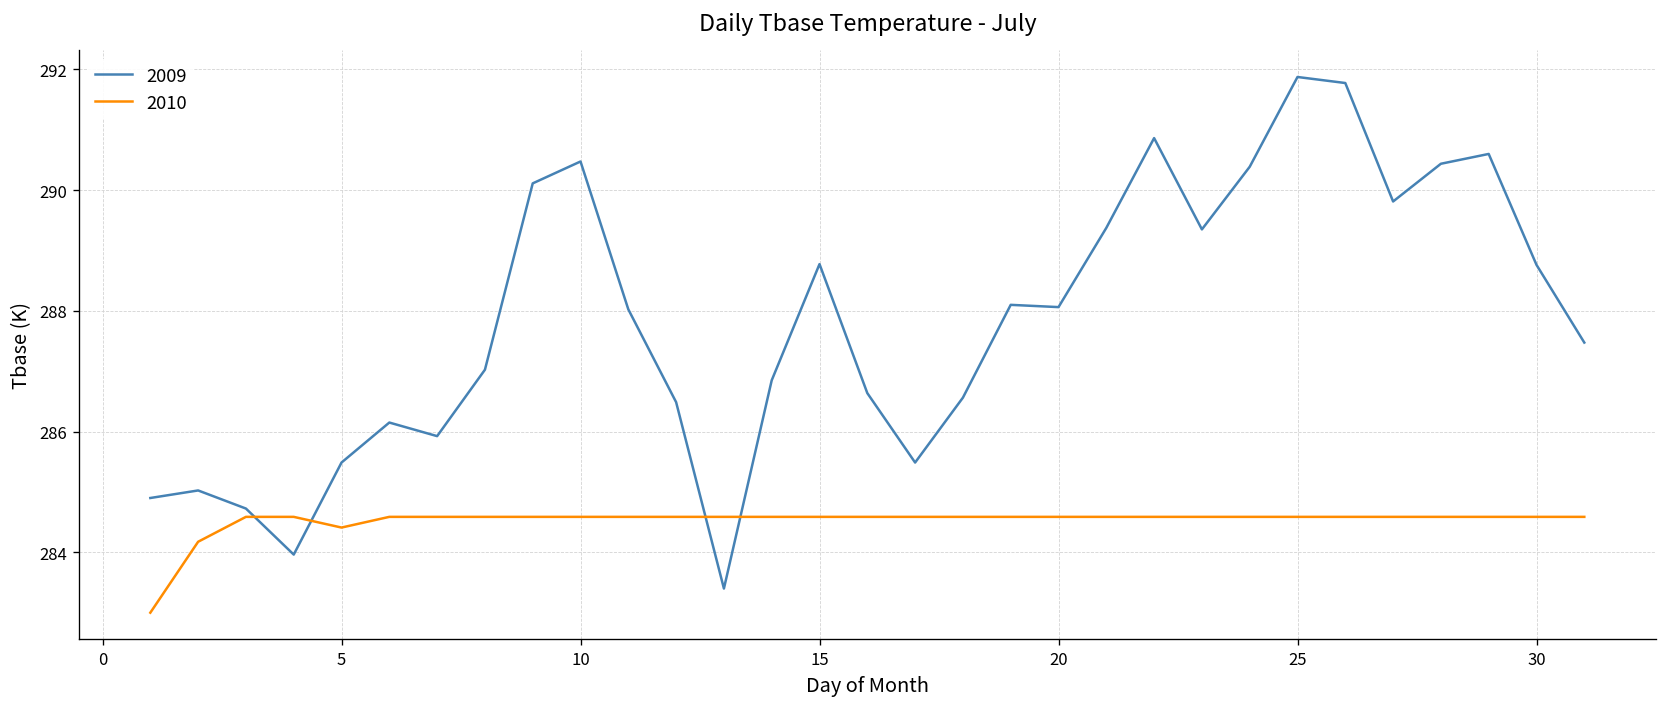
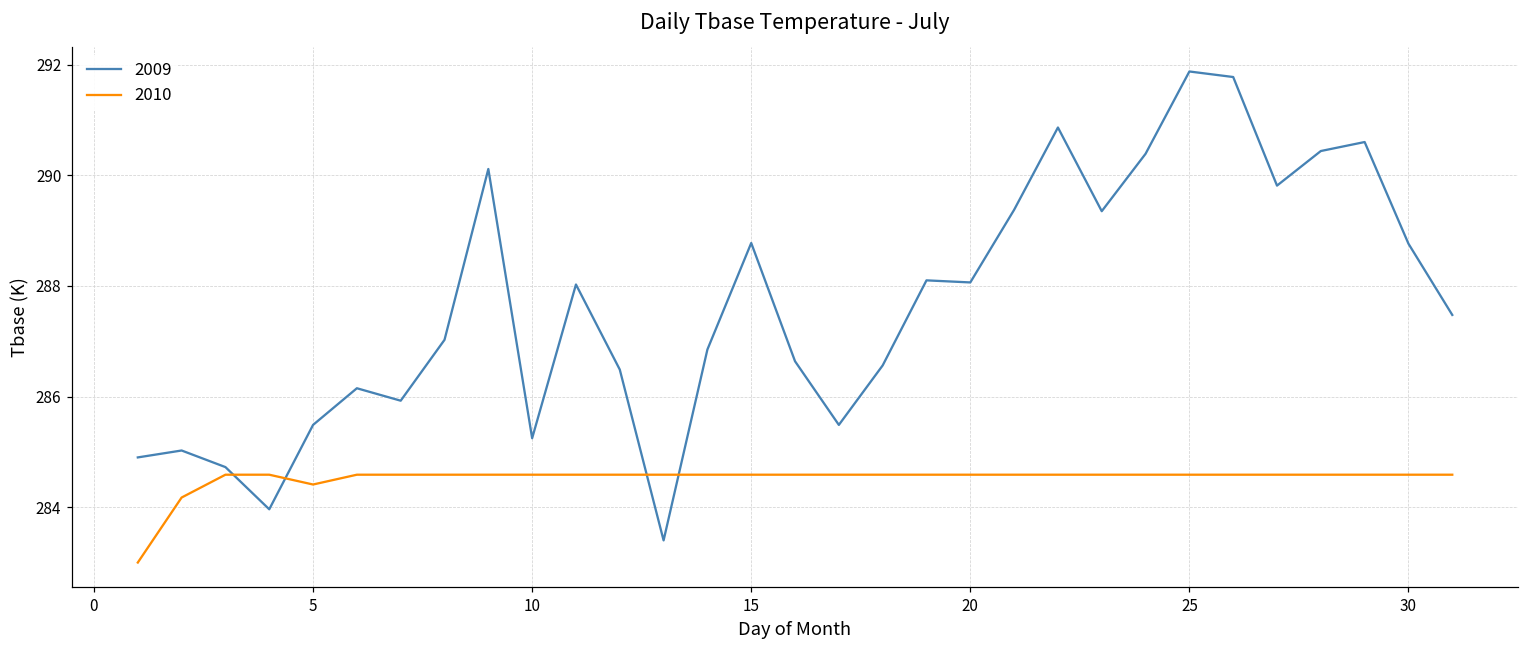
  {
    "2009": {
      "5": 285.5,
-     "10": 290.5,
+     "10": 285.2,
      "15": 288.8,
      "20": 288.1,
      "25": 291.9,
      "30": 288.8
    },
    "2010": {
      "5": 284.4,
      "10": 284.6,
      "15": 284.6,
      "20": 284.6,
      "25": 284.6,
      "30": 284.6
    }
  }
